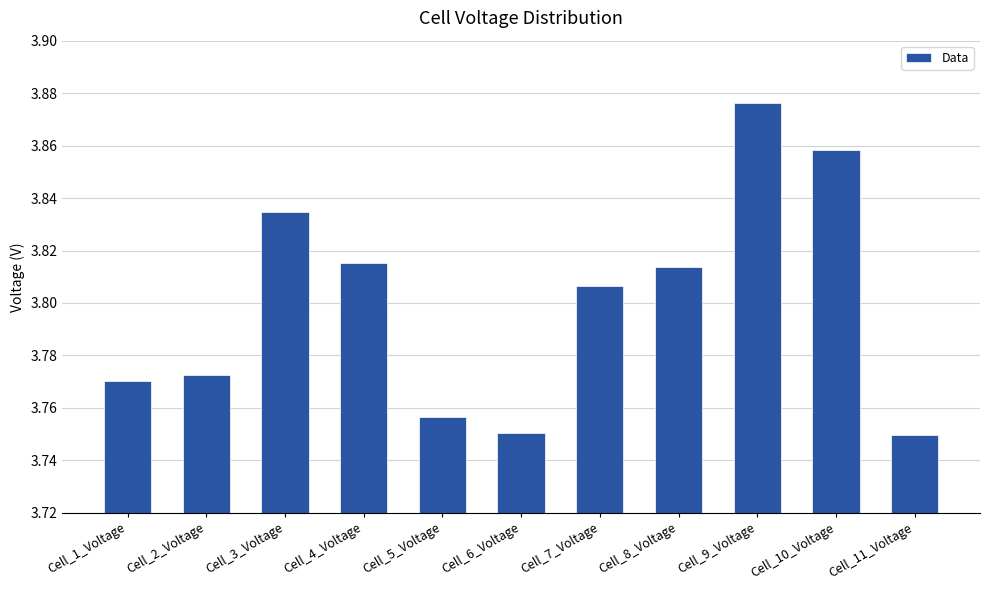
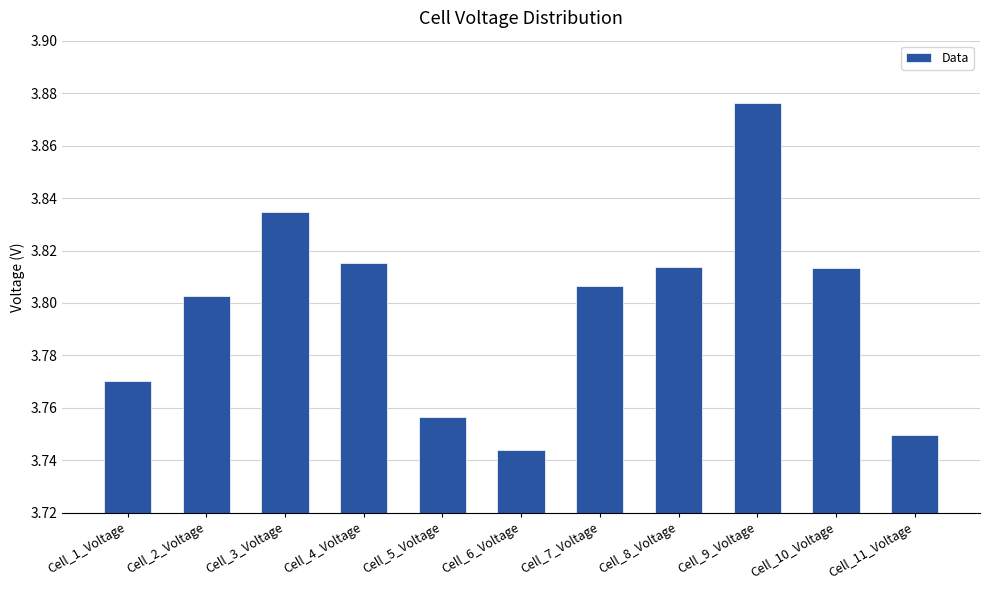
  {
    "Cell_1_Voltage": 3.770,
-   "Cell_2_Voltage": 3.773,
+   "Cell_2_Voltage": 3.803,
    "Cell_3_Voltage": 3.835,
    "Cell_4_Voltage": 3.815,
    "Cell_5_Voltage": 3.756,
-   "Cell_6_Voltage": 3.751,
+   "Cell_6_Voltage": 3.744,
    "Cell_7_Voltage": 3.806,
    "Cell_8_Voltage": 3.814,
    "Cell_9_Voltage": 3.876,
-   "Cell_10_Voltage": 3.858,
+   "Cell_10_Voltage": 3.813,
    "Cell_11_Voltage": 3.750
  }
